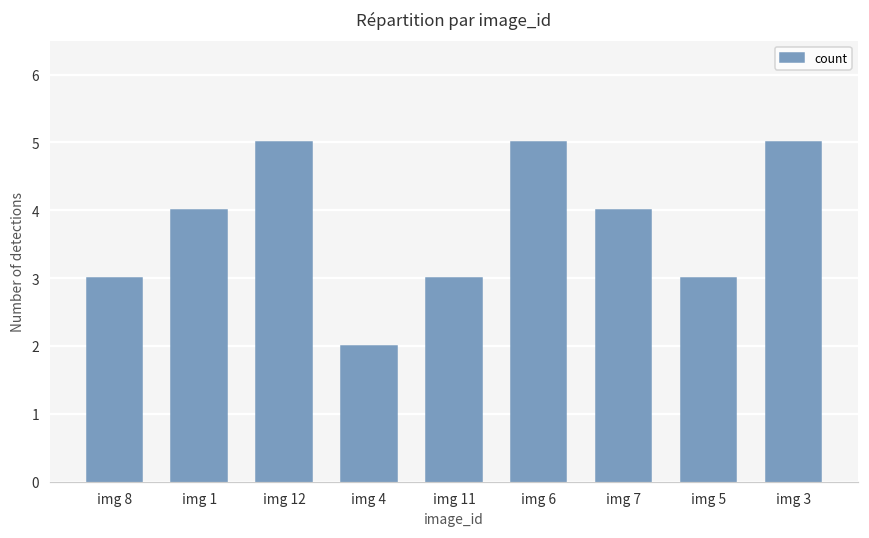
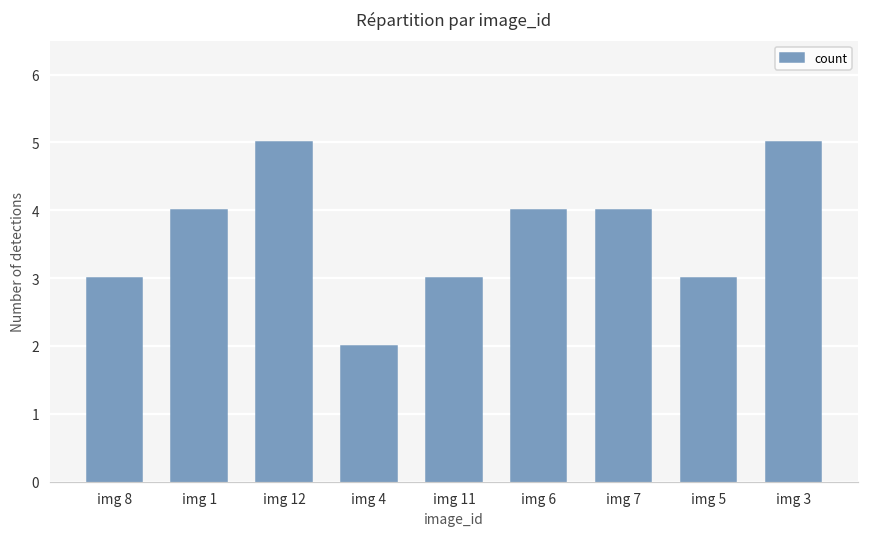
  {
    "img 8": 3,
    "img 1": 4,
    "img 12": 5,
    "img 4": 2,
    "img 11": 3,
-   "img 6": 5,
+   "img 6": 4,
    "img 7": 4,
    "img 5": 3,
    "img 3": 5
  }
